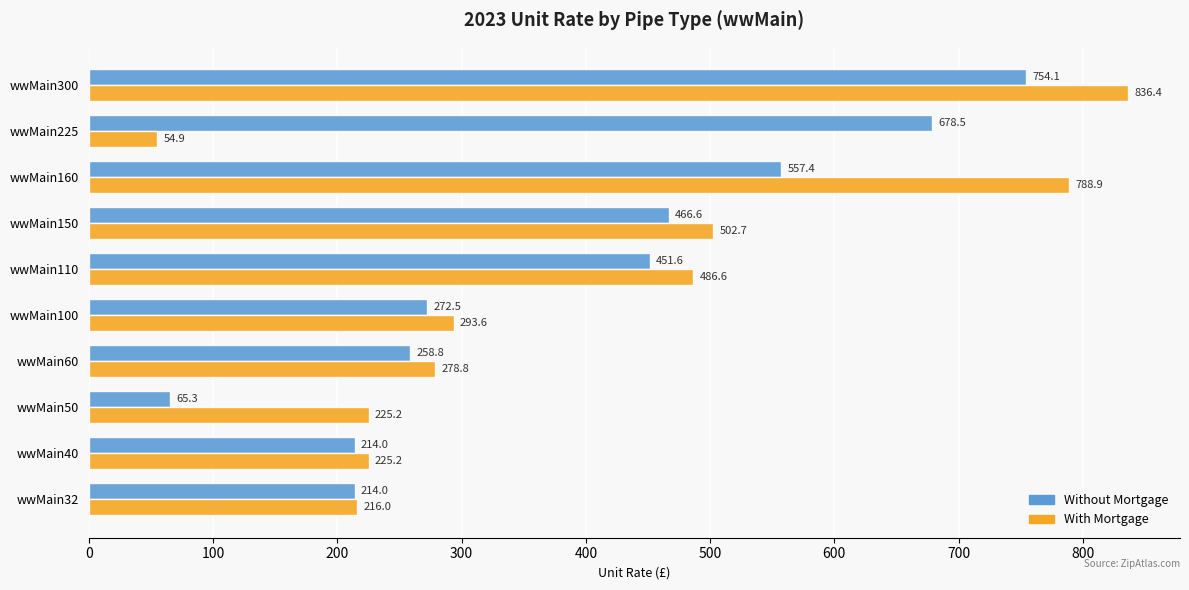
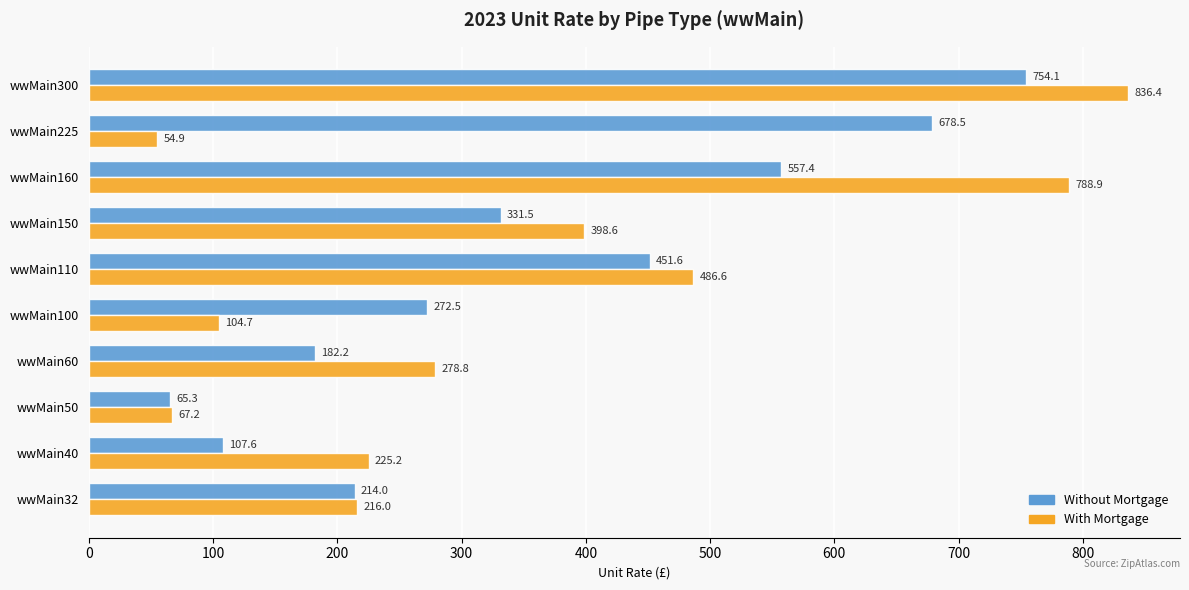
  {
    "Without Mortgage": {
      "wwMain300": 754.1,
      "wwMain225": 678.5,
      "wwMain160": 557.4,
-     "wwMain150": 466.6,
+     "wwMain150": 331.5,
      "wwMain110": 451.6,
      "wwMain100": 272.5,
-     "wwMain60": 258.8,
+     "wwMain60": 182.2,
      "wwMain50": 65.3,
-     "wwMain40": 214.0,
+     "wwMain40": 107.6,
      "wwMain32": 214.0
    },
    "With Mortgage": {
      "wwMain300": 836.4,
      "wwMain225": 54.9,
      "wwMain160": 788.9,
-     "wwMain150": 502.7,
+     "wwMain150": 398.6,
      "wwMain110": 486.6,
-     "wwMain100": 293.6,
+     "wwMain100": 104.7,
      "wwMain60": 278.8,
-     "wwMain50": 225.2,
+     "wwMain50": 67.2,
      "wwMain40": 225.2,
      "wwMain32": 216.0
    }
  }
